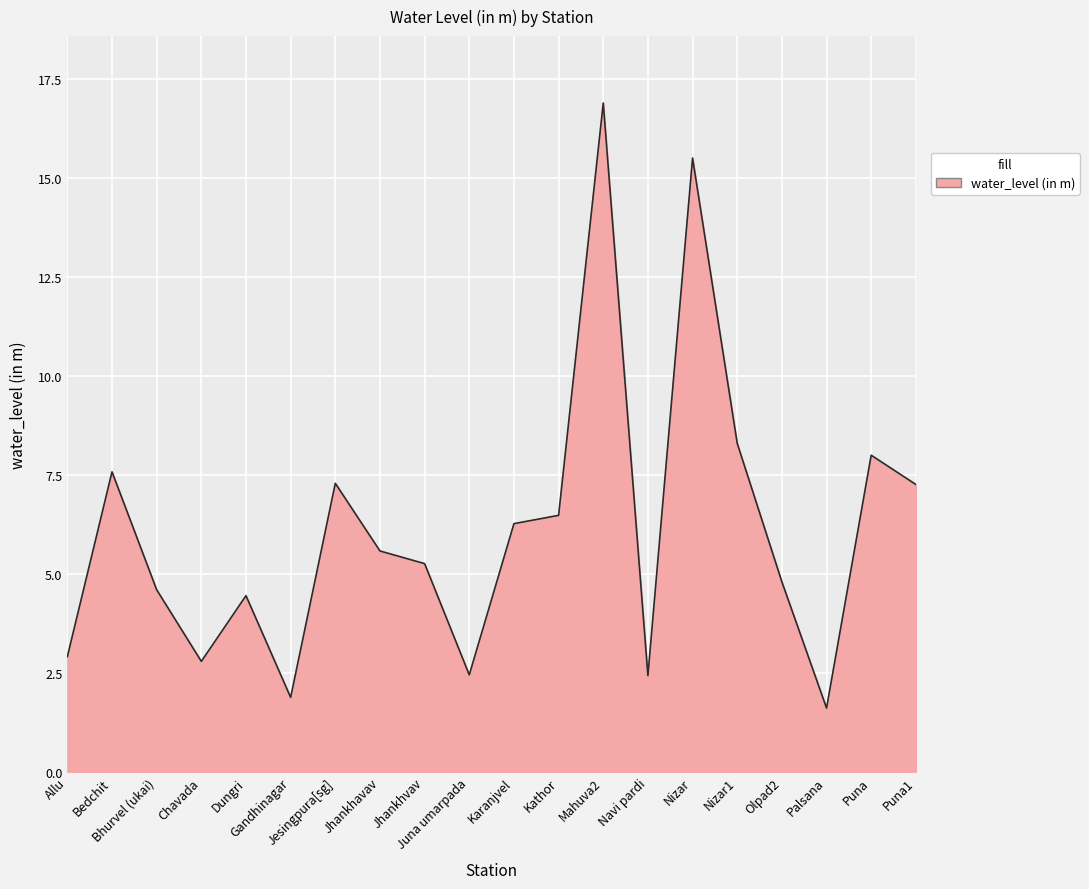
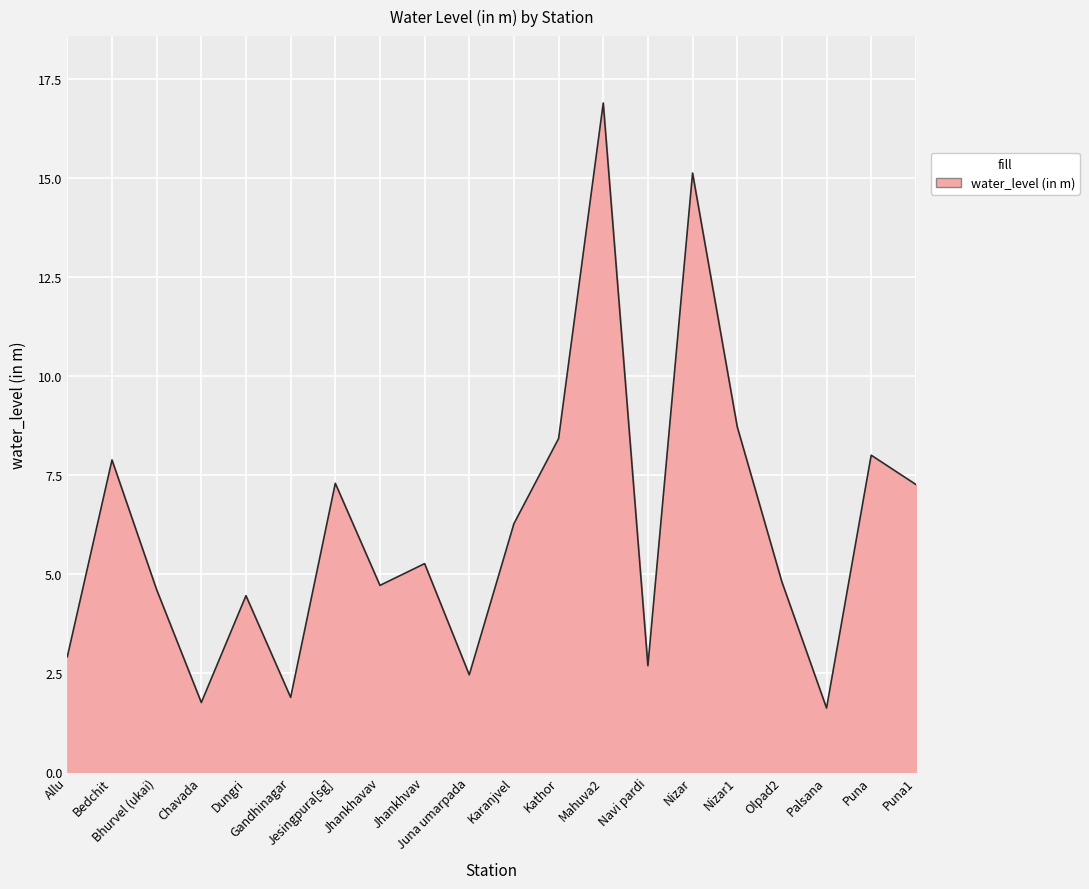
  {
    "Allu": 2.9,
-   "Bedchit": 7.6,
+   "Bedchit": 7.9,
    "Bhurvel (ukai)": 4.6,
-   "Chavada": 2.8,
+   "Chavada": 1.8,
    "Dungri": 4.5,
    "Gandhinagar": 1.9,
    "Jesingpura[sg]": 7.3,
-   "Jhankhavav": 5.6,
+   "Jhankhavav": 4.7,
    "Jhankhvav": 5.3,
    "Juna umarpada": 2.5,
    "Karanjvel": 6.3,
-   "Kathor": 6.5,
+   "Kathor": 8.4,
    "Mahuva2": 16.9,
-   "Navi pardi": 2.4,
-   "Nizar": 15.5,
-   "Nizar1": 8.3,
+   "Navi pardi": 2.7,
+   "Nizar": 15.1,
+   "Nizar1": 8.7,
    "Olpad2": 4.8,
    "Palsana": 1.6,
    "Puna": 8.0,
    "Puna1": 7.3
  }
